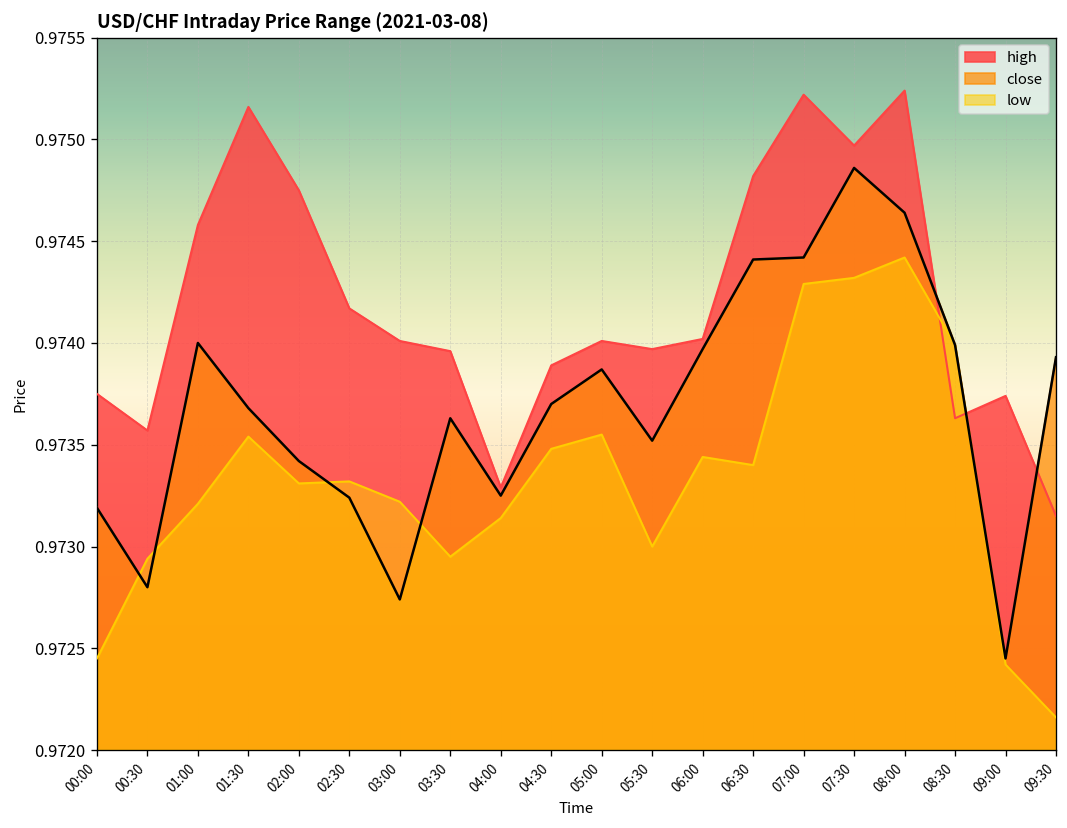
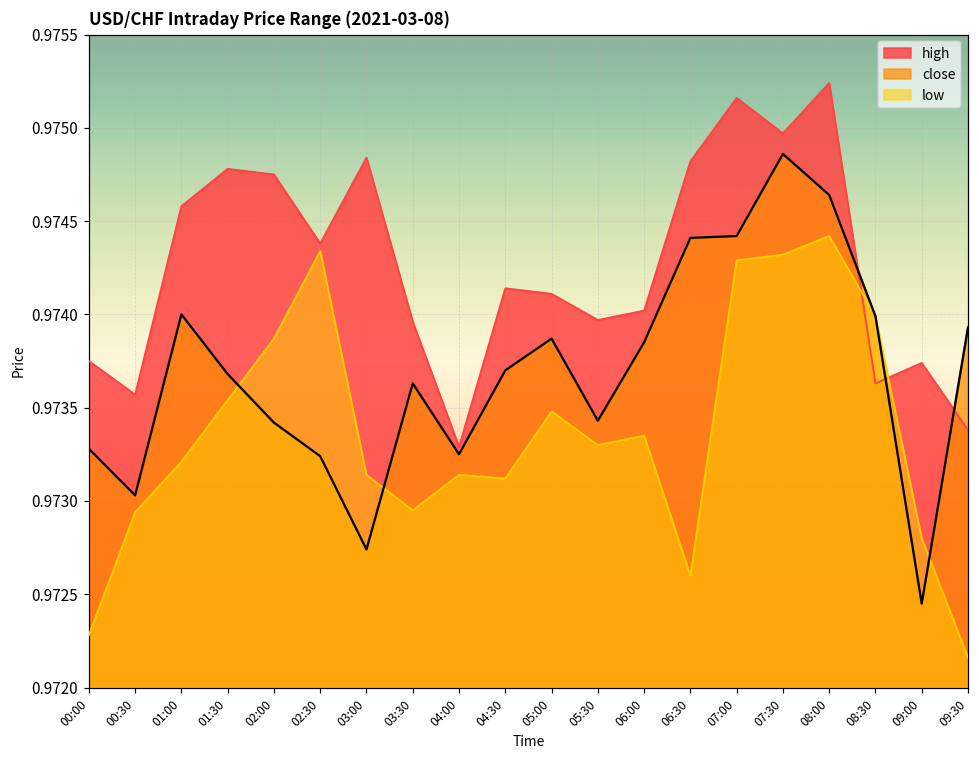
  {
    "high": {
      "00:00": 0.97375,
      "00:30": 0.97357,
      "01:00": 0.97458,
-     "01:30": 0.97516,
+     "01:30": 0.97478,
      "02:00": 0.97475,
-     "02:30": 0.97417,
-     "03:00": 0.97401,
+     "02:30": 0.97438,
+     "03:00": 0.97484,
      "03:30": 0.97396,
      "04:00": 0.97329,
-     "04:30": 0.97389,
-     "05:00": 0.97401,
+     "04:30": 0.97414,
+     "05:00": 0.97411,
      "05:30": 0.97397,
      "06:00": 0.97402,
      "06:30": 0.97482,
-     "07:00": 0.97522,
+     "07:00": 0.97516,
      "07:30": 0.97497,
      "08:00": 0.97524,
      "08:30": 0.97363,
      "09:00": 0.97374,
-     "09:30": 0.97315
+     "09:30": 0.97338
    },
    "close": {
-     "00:00": 0.97319,
-     "00:30": 0.97280,
+     "00:00": 0.97328,
+     "00:30": 0.97303,
      "01:00": 0.97400,
      "01:30": 0.97368,
      "02:00": 0.97342,
      "02:30": 0.97324,
      "03:00": 0.97274,
      "03:30": 0.97363,
      "04:00": 0.97325,
      "04:30": 0.97370,
      "05:00": 0.97387,
-     "05:30": 0.97352,
-     "06:00": 0.97397,
+     "05:30": 0.97343,
+     "06:00": 0.97385,
      "06:30": 0.97441,
      "07:00": 0.97442,
      "07:30": 0.97486,
      "08:00": 0.97464,
      "09:00": 0.97245,
      "09:30": 0.97393
    },
    "low": {
-     "00:00": 0.97245,
+     "00:00": 0.97228,
      "00:30": 0.97294,
      "01:00": 0.97321,
      "01:30": 0.97354,
-     "02:00": 0.97331,
-     "02:30": 0.97332,
-     "03:00": 0.97322,
+     "02:00": 0.97387,
+     "02:30": 0.97434,
+     "03:00": 0.97314,
      "03:30": 0.97295,
      "04:00": 0.97314,
-     "04:30": 0.97348,
-     "05:00": 0.97355,
-     "05:30": 0.9730,
-     "06:00": 0.97344,
-     "06:30": 0.9734,
+     "04:30": 0.97312,
+     "05:00": 0.97348,
+     "05:30": 0.9733,
+     "06:00": 0.97335,
+     "06:30": 0.9726,
      "07:00": 0.97429,
      "07:30": 0.97432,
      "08:00": 0.97442,
-     "09:00": 0.97242,
+     "09:00": 0.97280,
      "09:30": 0.97216
    }
  }
